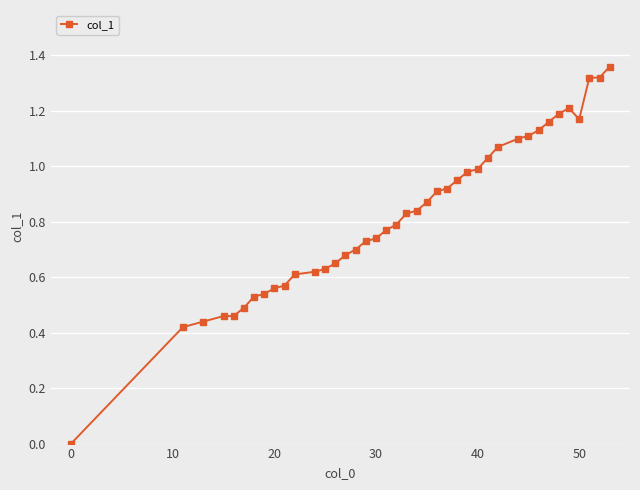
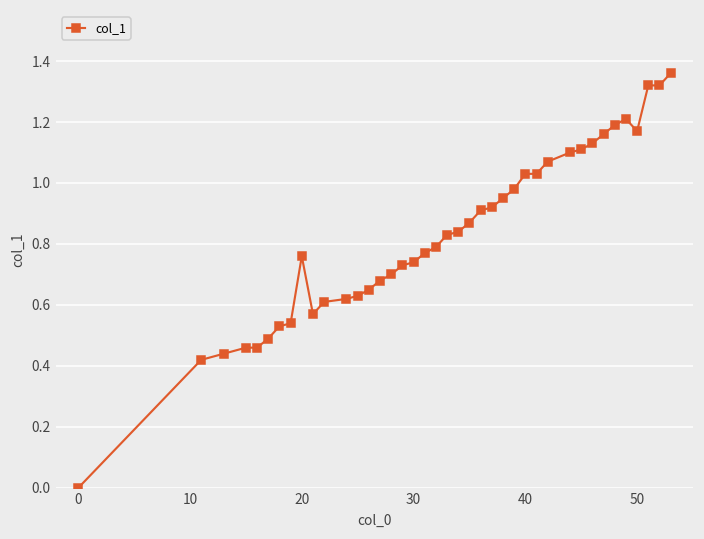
  {
    "0": 0.00,
-   "20": 0.56,
+   "20": 0.76,
    "30": 0.74,
-   "40": 0.99,
+   "40": 1.03,
    "50": 1.17
  }
